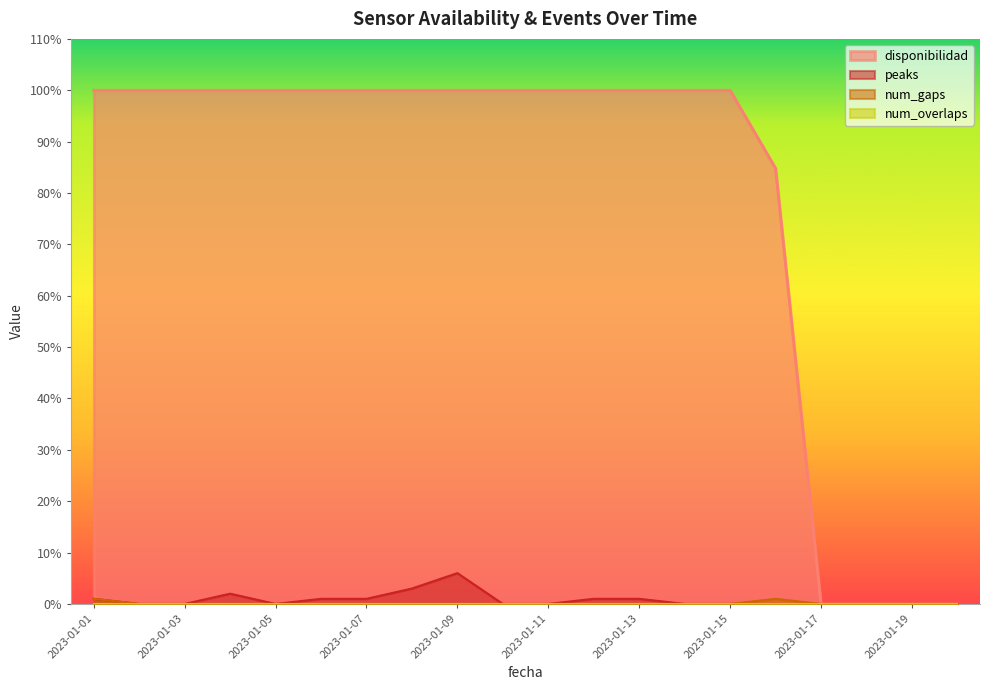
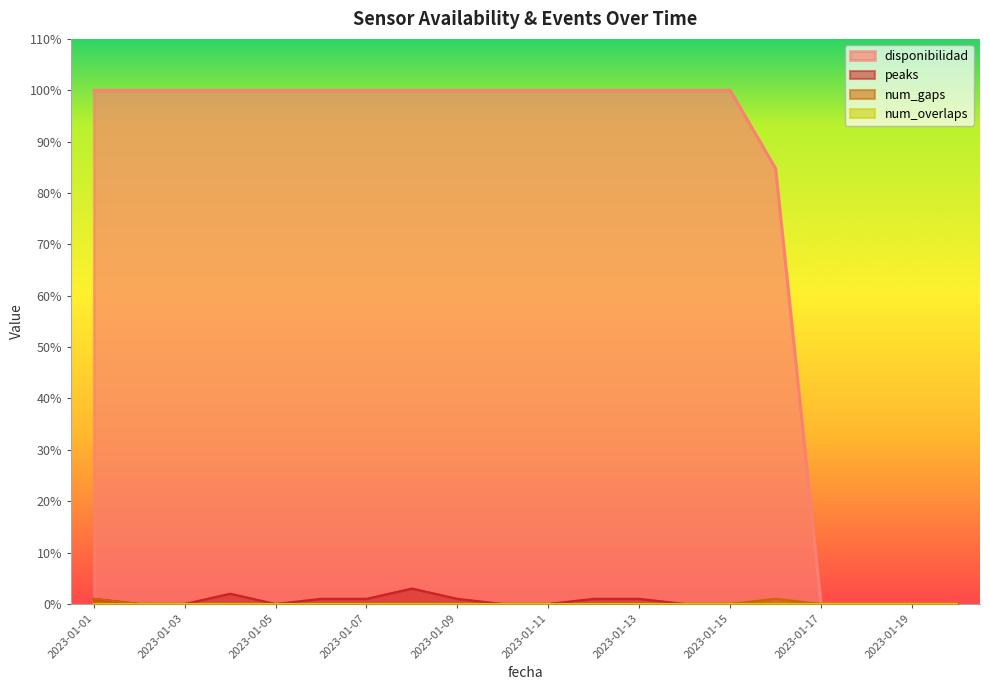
  {
    "disponibilidad": {
      "2023-01-01": "100%",
      "2023-01-03": "100%",
      "2023-01-05": "100%",
      "2023-01-07": "100%",
      "2023-01-09": "100%",
      "2023-01-11": "100%",
      "2023-01-13": "100%",
      "2023-01-15": "100%"
    },
    "peaks": {
      "2023-01-07": "1%",
-     "2023-01-09": "6%",
+     "2023-01-09": "1%",
      "2023-01-13": "1%"
    },
    "num_overlaps": {
      "2023-01-01": "0%"
    }
  }
